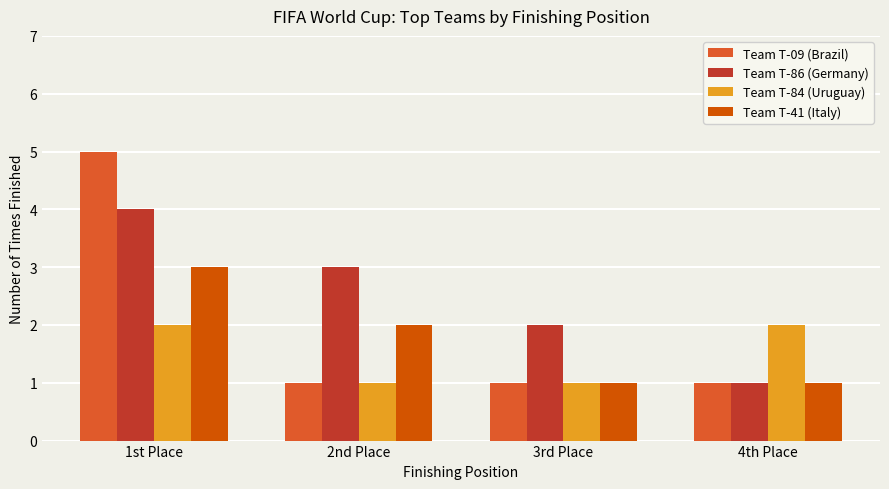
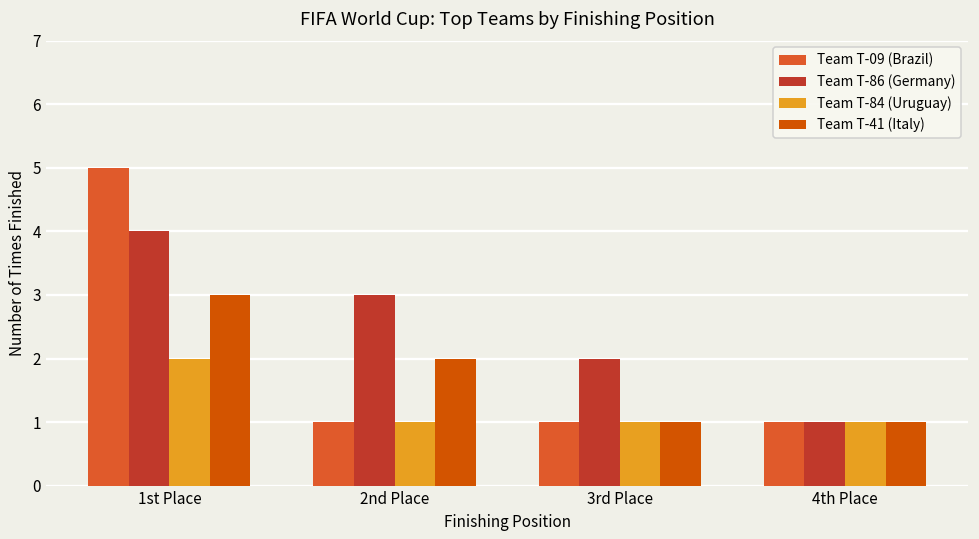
  {
    "Team T-84 (Uruguay)": {
      "1st Place": 2,
      "2nd Place": 1,
      "3rd Place": 1,
-     "4th Place": 2
+     "4th Place": 1
    }
  }
